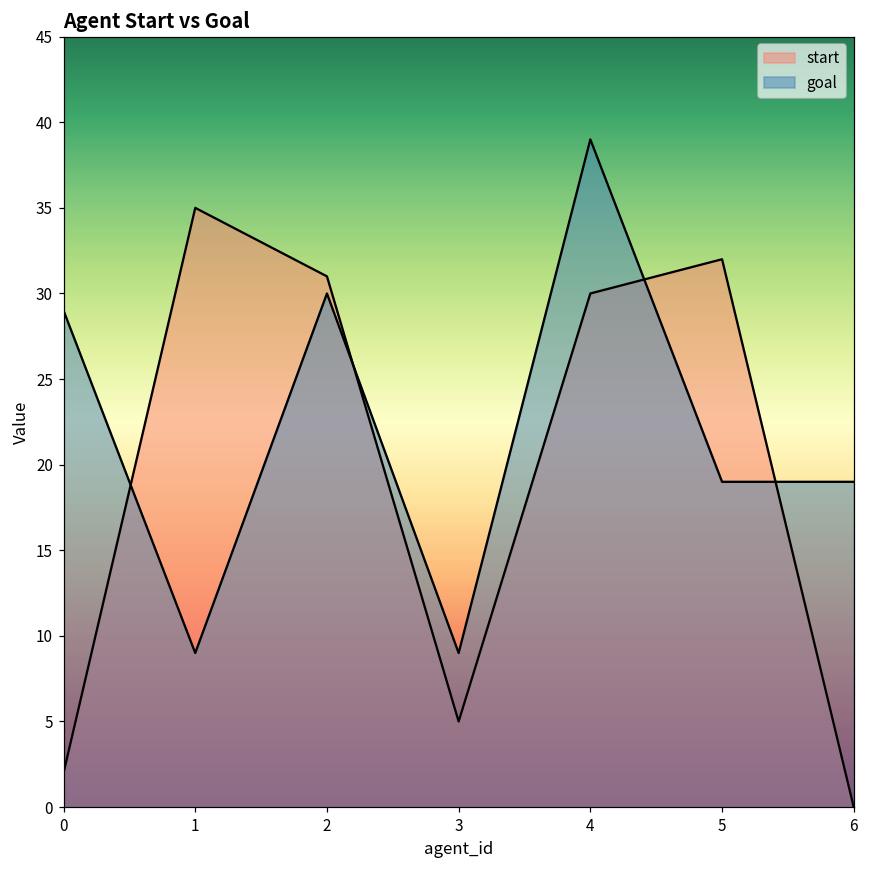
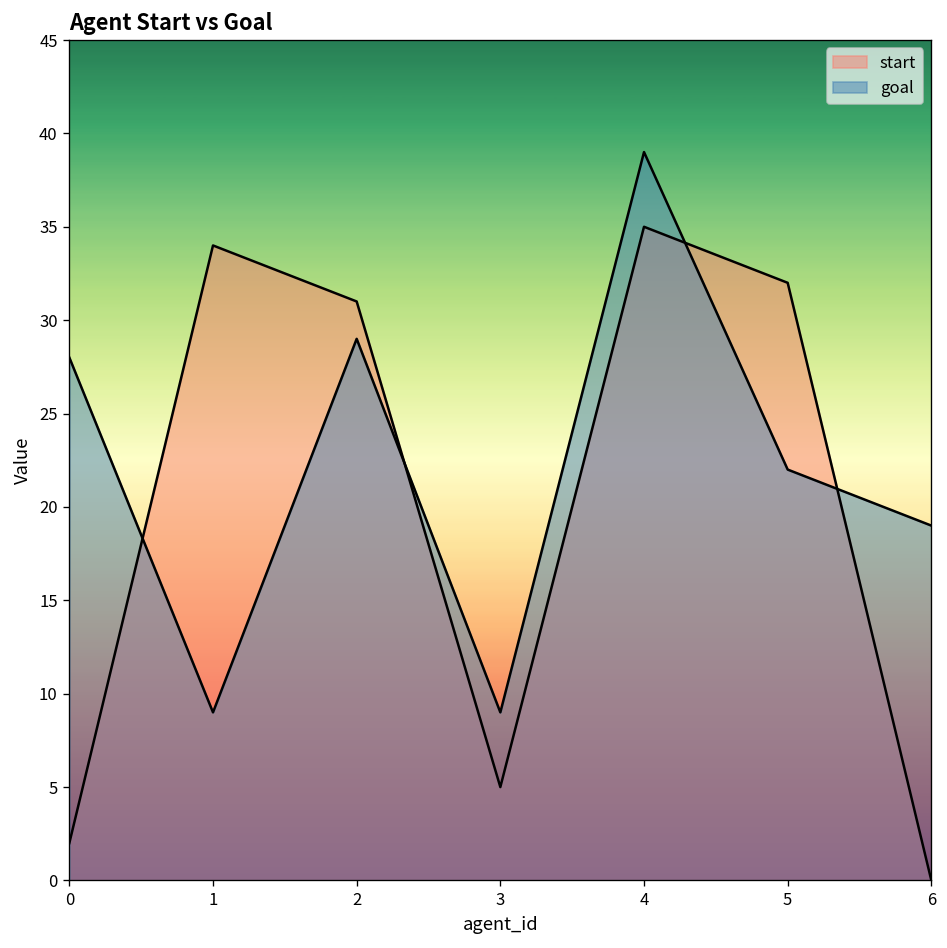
  {
    "start": {
      "0": 2,
-     "1": 35,
+     "1": 34,
      "2": 31,
      "3": 5,
-     "4": 30,
+     "4": 35,
      "5": 32,
      "6": 0
    },
    "goal": {
-     "0": 29,
+     "0": 28,
      "1": 9,
-     "2": 30,
+     "2": 29,
      "3": 9,
      "4": 39,
-     "5": 19,
+     "5": 22,
      "6": 19
    }
  }
